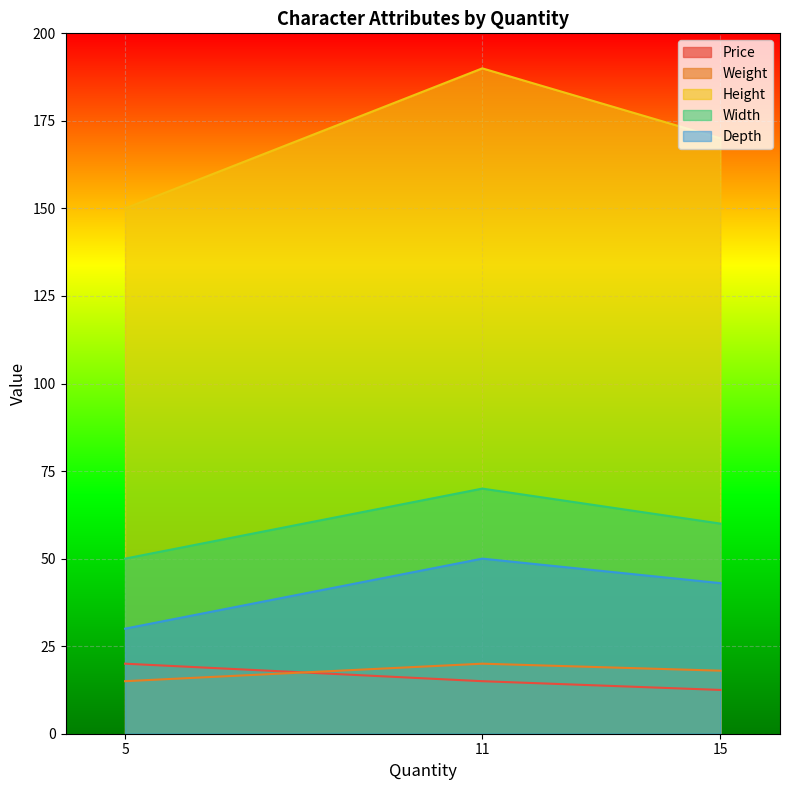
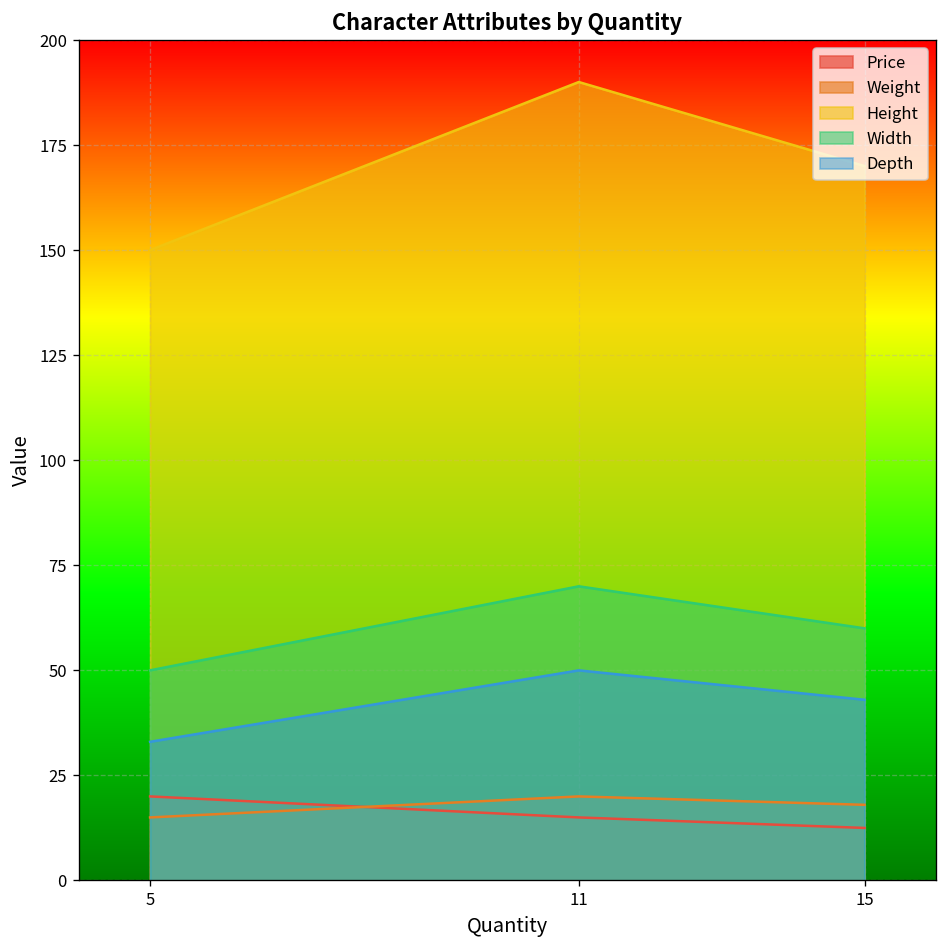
  {
    "Height": {
      "5": 150,
      "11": 190
    },
    "Width": {
      "5": 50,
      "11": 70,
      "15": 60
    },
    "Depth": {
-     "5": 30,
+     "5": 33,
      "11": 50,
      "15": 43
    }
  }
